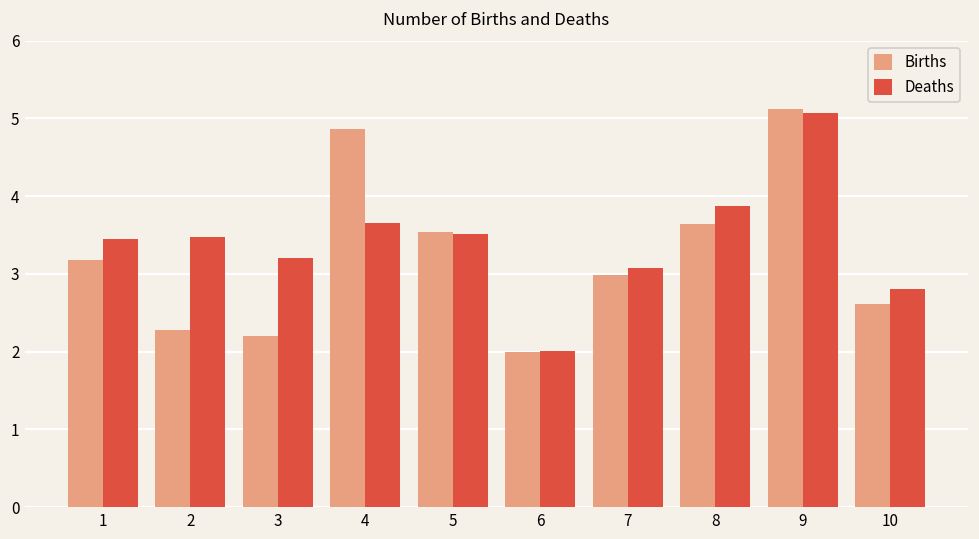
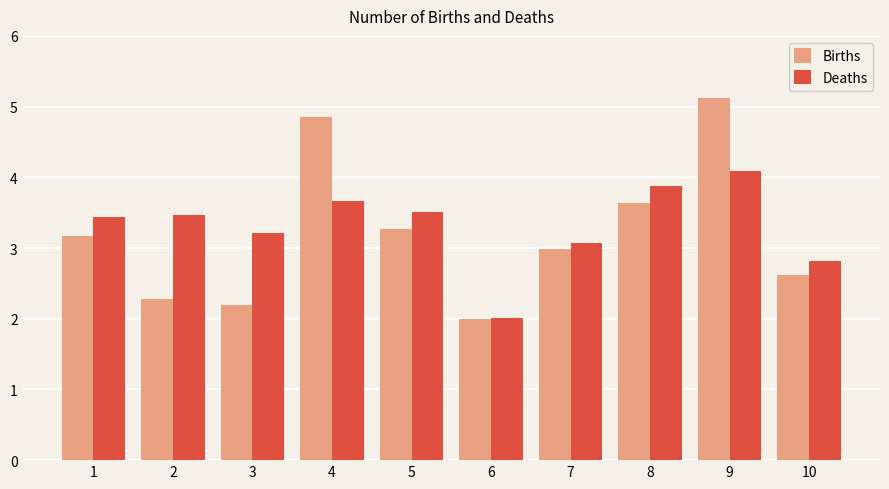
  {
    "Births": {
      "1": 3.2,
      "2": 2.3,
      "3": 2.2,
      "4": 4.9,
-     "5": 3.5,
+     "5": 3.3,
      "6": 2.0,
      "7": 3.0,
      "8": 3.6,
      "9": 5.1,
      "10": 2.6
    },
    "Deaths": {
      "1": 3.4,
      "2": 3.5,
      "3": 3.2,
      "4": 3.7,
      "5": 3.5,
      "6": 2.0,
      "7": 3.1,
      "8": 3.9,
-     "9": 5.1,
+     "9": 4.1,
      "10": 2.8
    }
  }
